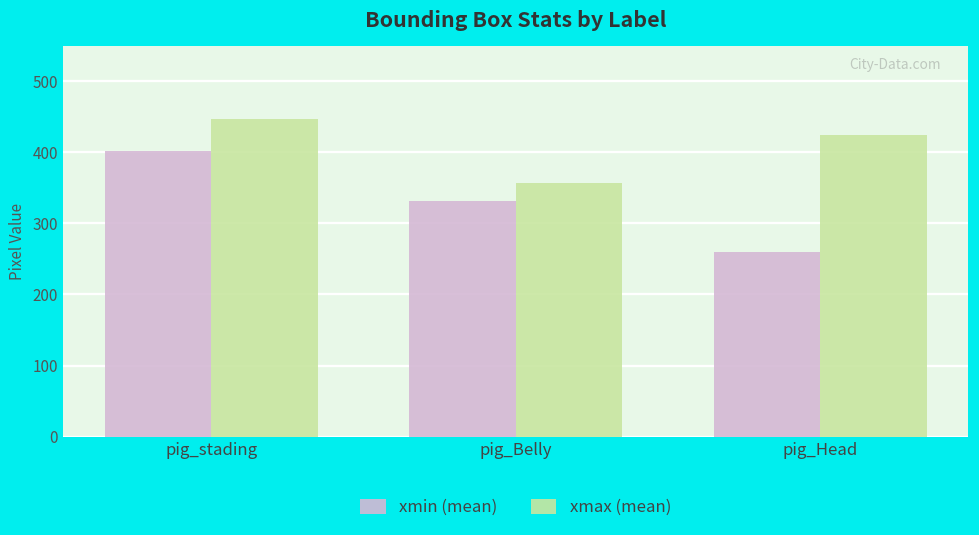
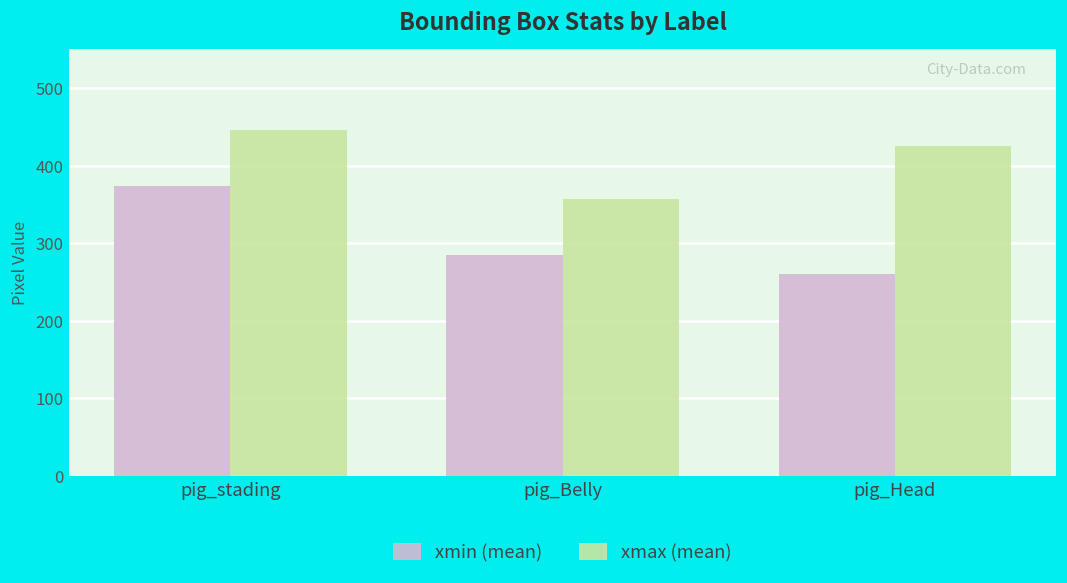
  {
    "xmin (mean)": {
-     "pig_stading": 400,
-     "pig_Belly": 330,
+     "pig_stading": 370,
+     "pig_Belly": 280,
      "pig_Head": 260
    },
    "xmax (mean)": {
      "pig_stading": 450,
      "pig_Belly": 360,
      "pig_Head": 420
    }
  }
